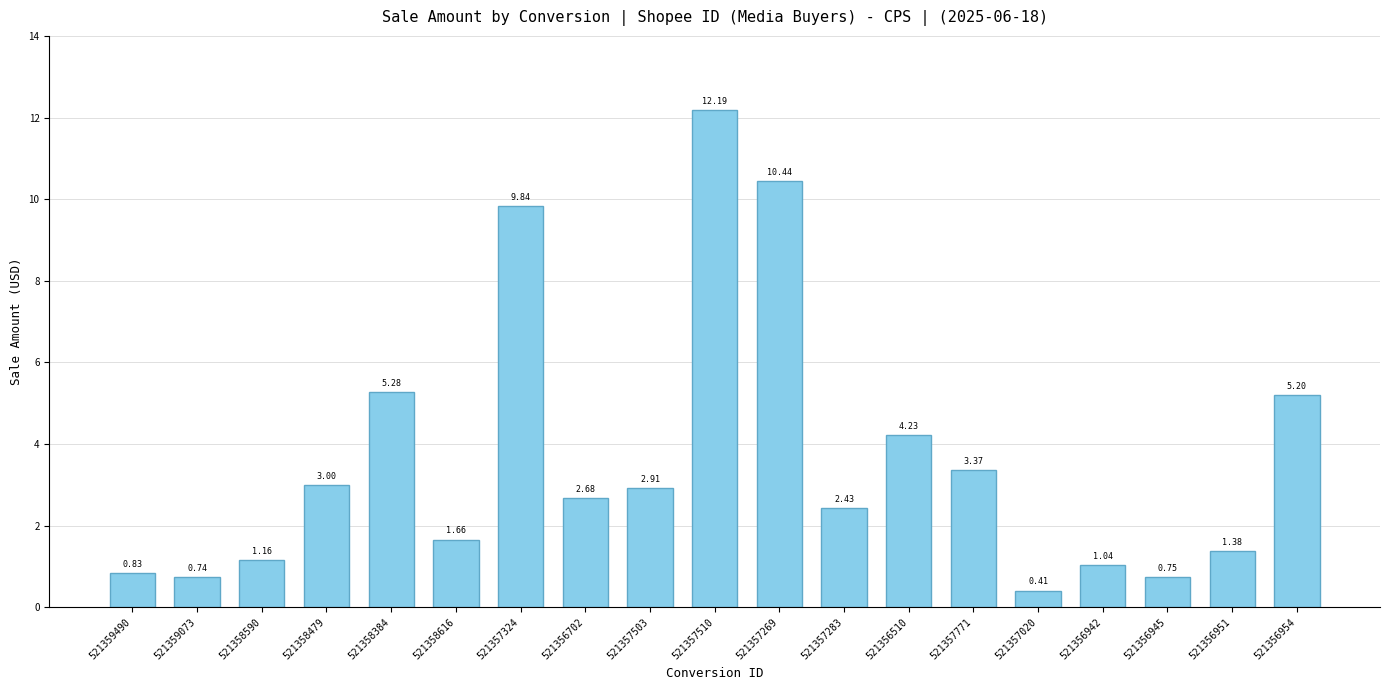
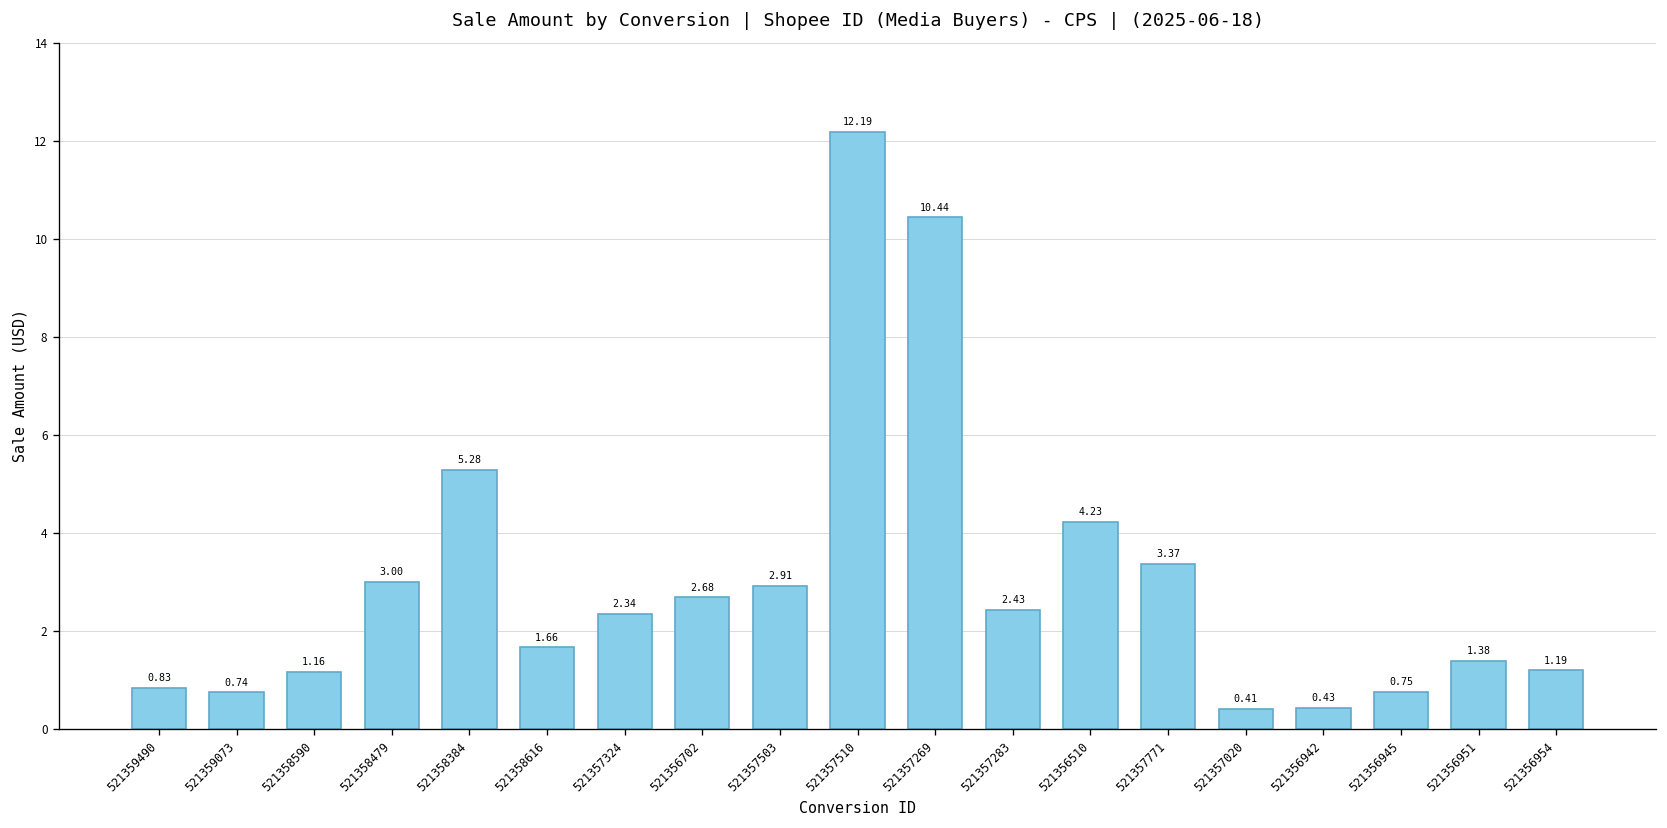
  {
    "521359490": 0.83,
    "521359073": 0.74,
    "521358590": 1.16,
    "521358479": 3.00,
    "521358384": 5.28,
    "521358616": 1.66,
-   "521357324": 9.84,
+   "521357324": 2.34,
    "521356702": 2.68,
    "521357503": 2.91,
    "521357510": 12.19,
    "521357269": 10.44,
    "521357283": 2.43,
    "521356510": 4.23,
    "521357771": 3.37,
    "521357020": 0.41,
-   "521356942": 1.04,
+   "521356942": 0.43,
    "521356945": 0.75,
    "521356951": 1.38,
-   "521356954": 5.20
+   "521356954": 1.19
  }
